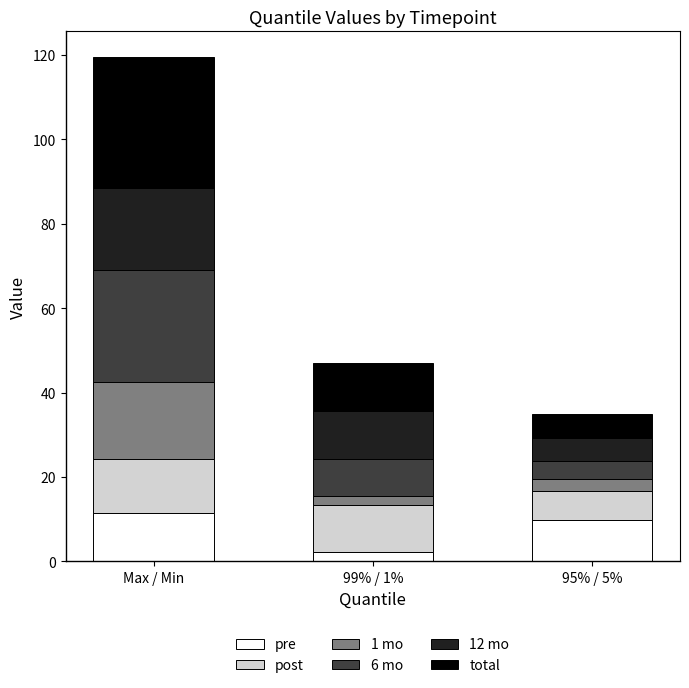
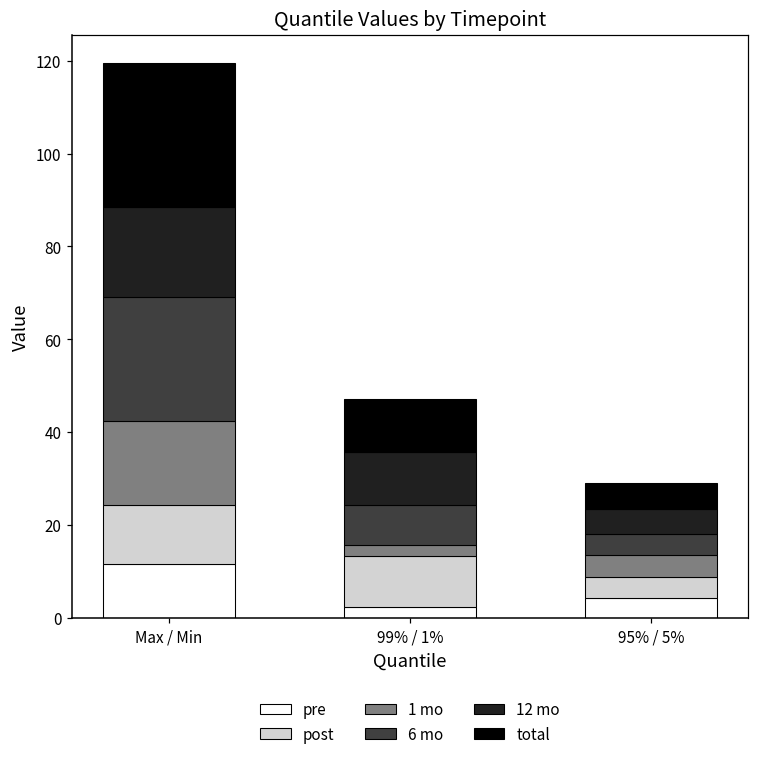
  {
    "pre": {
      "Max / Min": 12,
      "99% / 1%": 2,
-     "95% / 5%": 10
+     "95% / 5%": 4
    },
    "post": {
      "Max / Min": 13,
      "99% / 1%": 11,
-     "95% / 5%": 7
+     "95% / 5%": 4
    },
    "1 mo": {
      "Max / Min": 18,
      "99% / 1%": 2,
-     "95% / 5%": 3
+     "95% / 5%": 5
    }
  }
